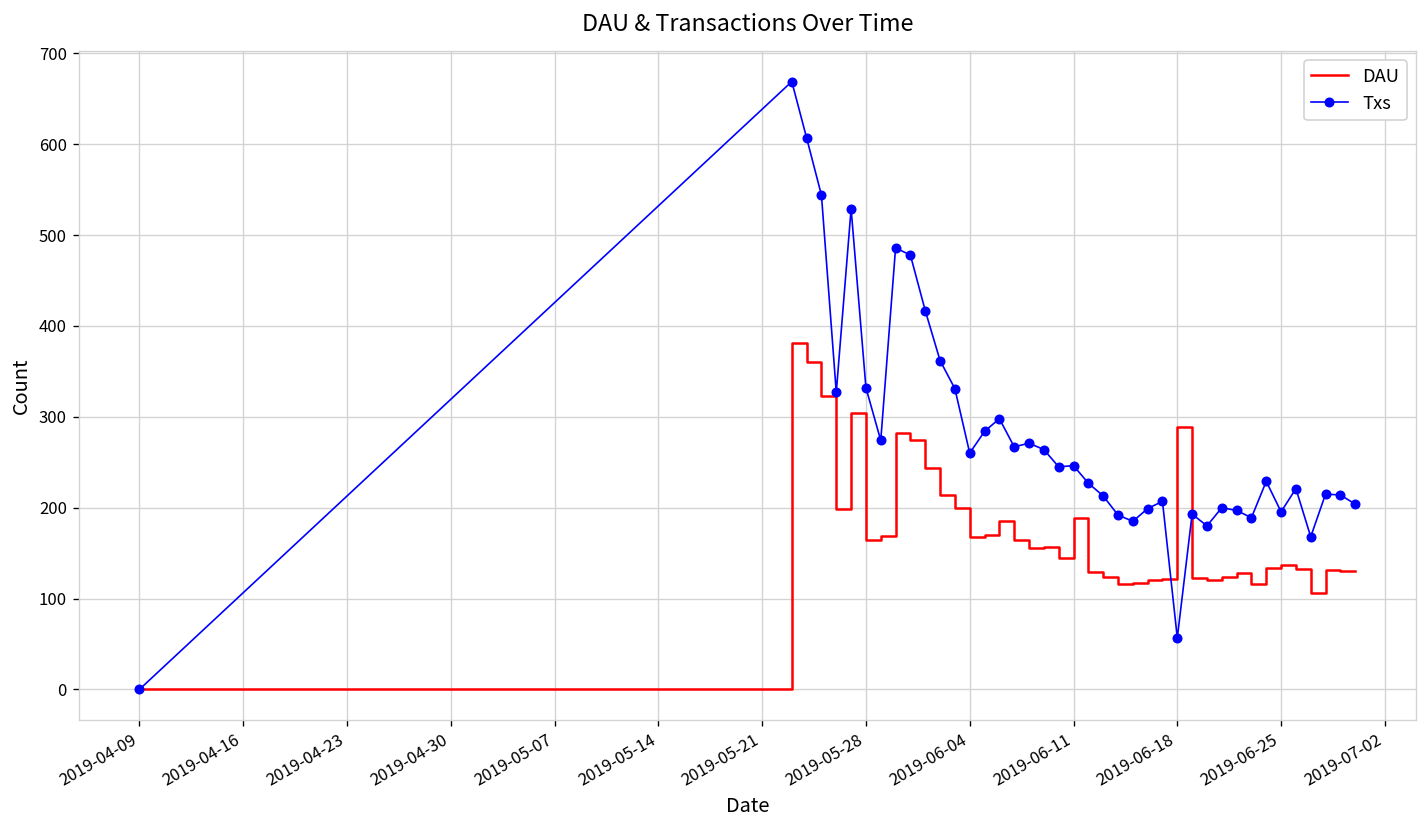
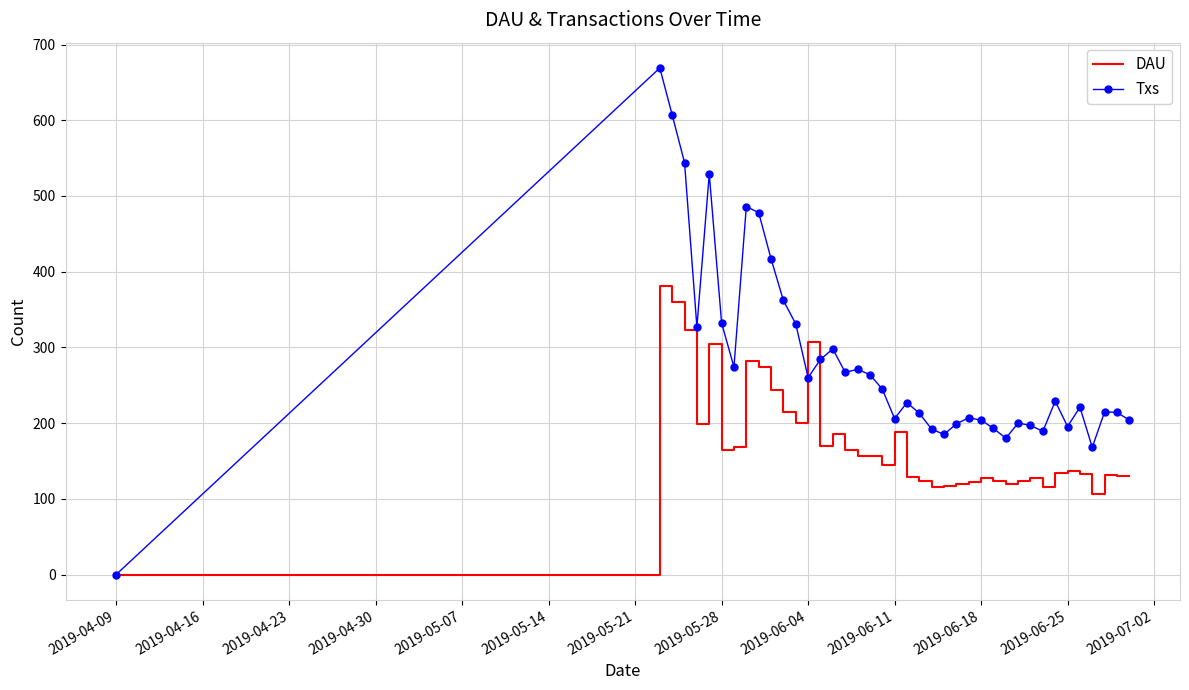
  {
    "DAU": {
      "2019-05-28": 170,
-     "2019-06-04": 170,
+     "2019-06-04": 310,
      "2019-06-11": 190,
-     "2019-06-18": 290,
+     "2019-06-18": 130,
      "2019-06-25": 140
    },
    "Txs": {
      "2019-05-28": 330,
      "2019-06-04": 260,
-     "2019-06-11": 250,
-     "2019-06-18": 60,
+     "2019-06-11": 210,
+     "2019-06-18": 200,
      "2019-06-25": 200
    }
  }
